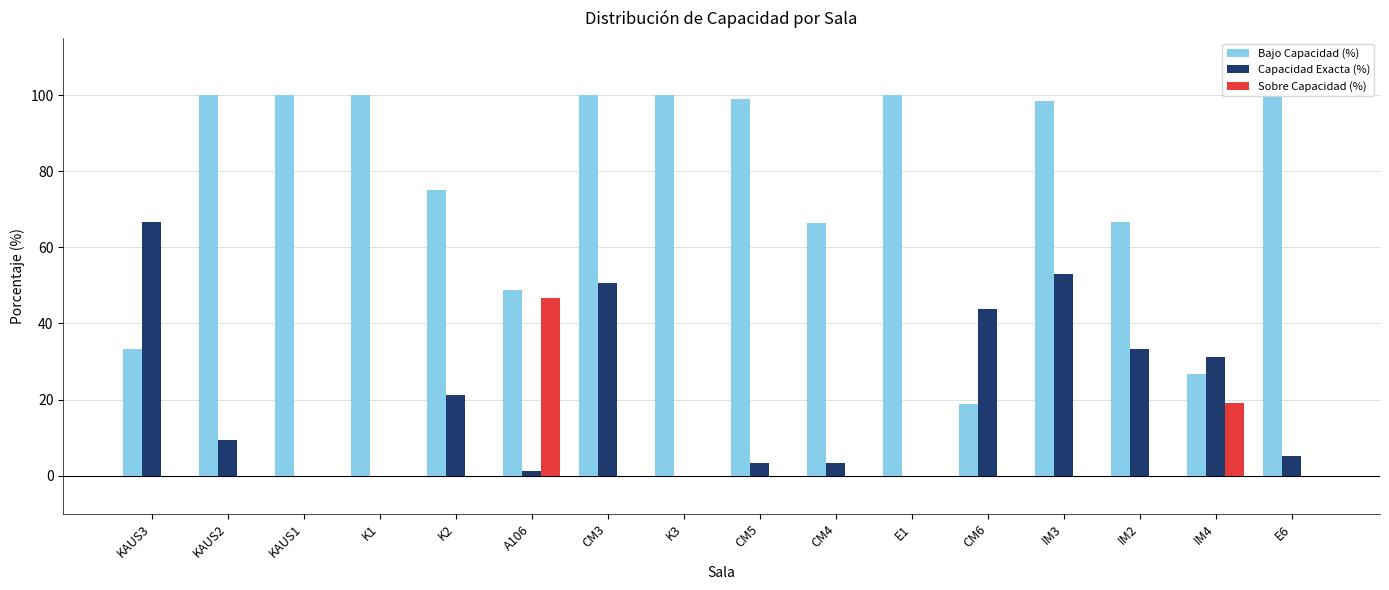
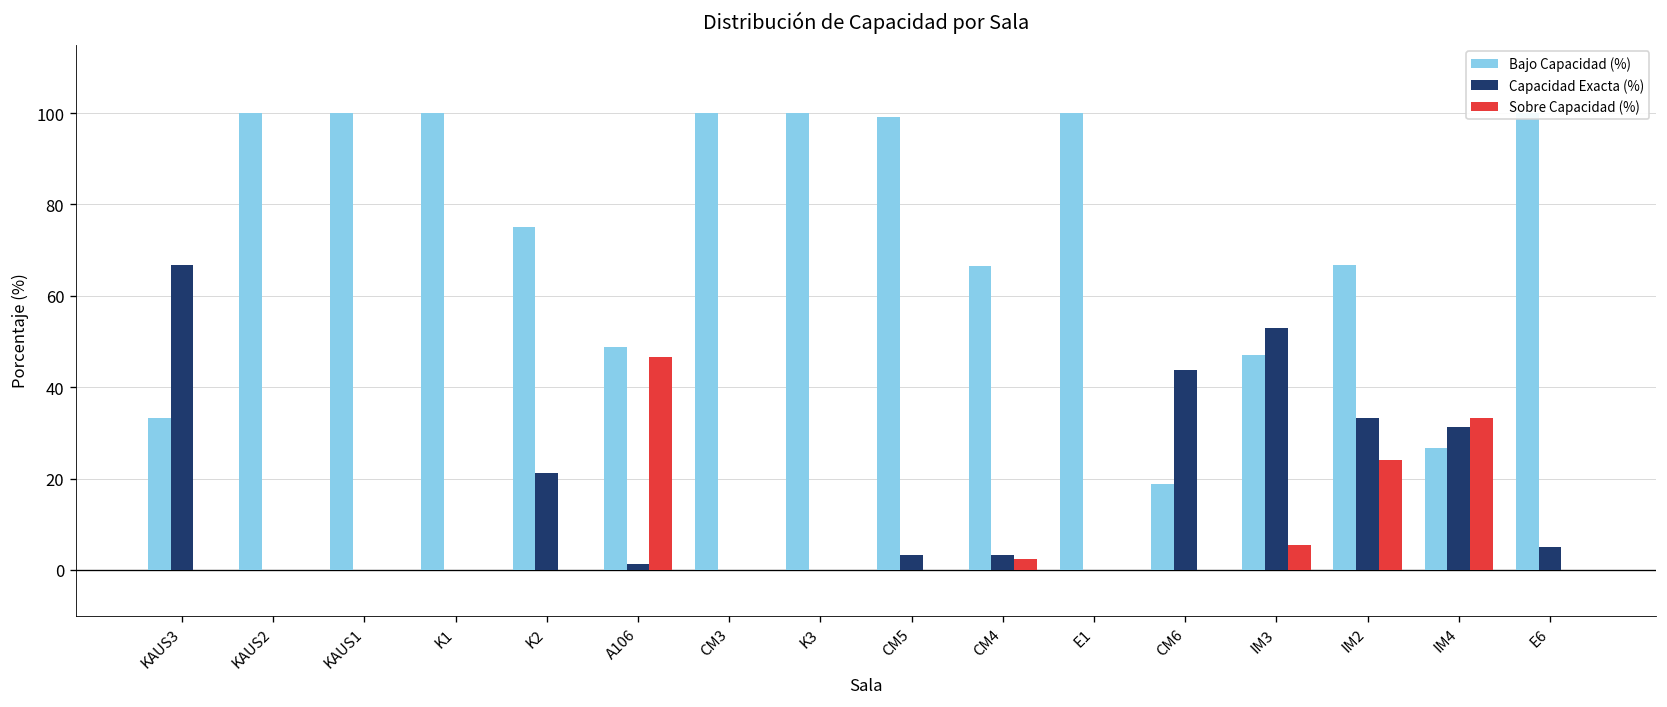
  {
    "Bajo Capacidad (%)": {
      "KAUS3": 33,
      "KAUS2": 100,
      "KAUS1": 100,
      "K1": 100,
      "K2": 75,
      "A106": 49,
      "CM3": 100,
      "K3": 100,
      "CM5": 99,
      "CM4": 66,
      "E1": 100,
      "CM6": 19,
-     "IM3": 98,
+     "IM3": 47,
      "IM2": 67,
      "IM4": 27
    },
    "Capacidad Exacta (%)": {
      "KAUS3": 67,
-     "KAUS2": 10,
+     "KAUS2": 0,
      "KAUS1": 0,
      "K1": 0,
      "K2": 21,
      "A106": 1,
-     "CM3": 51,
+     "CM3": 0,
      "K3": 0,
      "CM5": 3,
      "CM4": 3,
      "E1": 0,
      "CM6": 44,
      "IM3": 53,
      "IM2": 33,
      "IM4": 31,
      "E6": 5
    },
    "Sobre Capacidad (%)": {
      "KAUS3": 0,
      "KAUS2": 0,
      "KAUS1": 0,
      "K1": 0,
      "K2": 0,
      "A106": 47,
      "CM3": 0,
      "K3": 0,
      "CM5": 0,
-     "CM4": 0,
+     "CM4": 2,
      "E1": 0,
      "CM6": 0,
-     "IM3": 0,
-     "IM2": 0,
-     "IM4": 19,
+     "IM3": 5,
+     "IM2": 24,
+     "IM4": 33,
      "E6": 0
    }
  }
